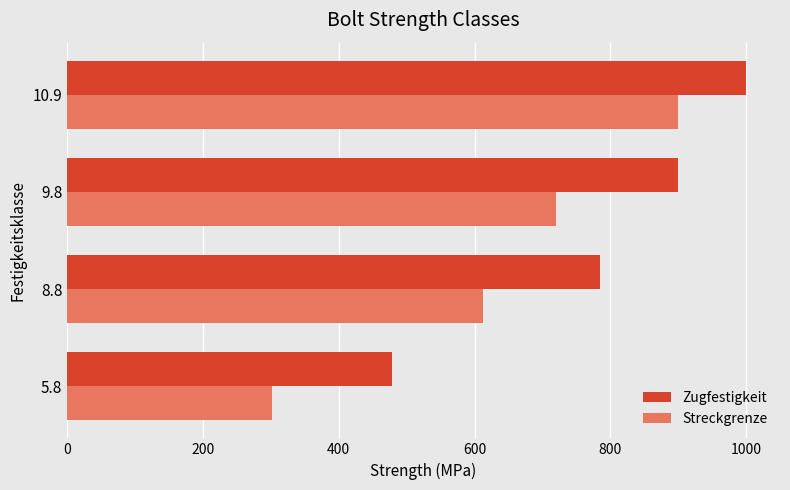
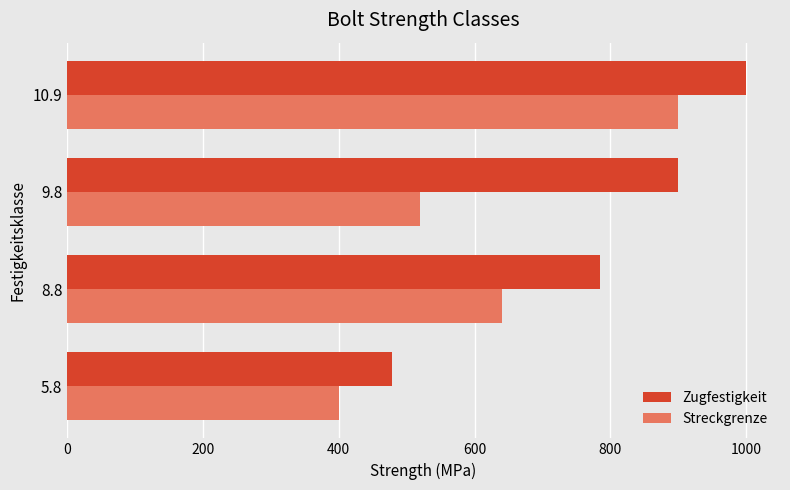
  {
    "Zugfestigkeit": {
      "10.9": 1000,
      "9.8": 900,
      "8.8": 790,
      "5.8": 480
    },
    "Streckgrenze": {
      "10.9": 900,
-     "9.8": 720,
-     "8.8": 610,
-     "5.8": 300
+     "9.8": 520,
+     "8.8": 640,
+     "5.8": 400
    }
  }
